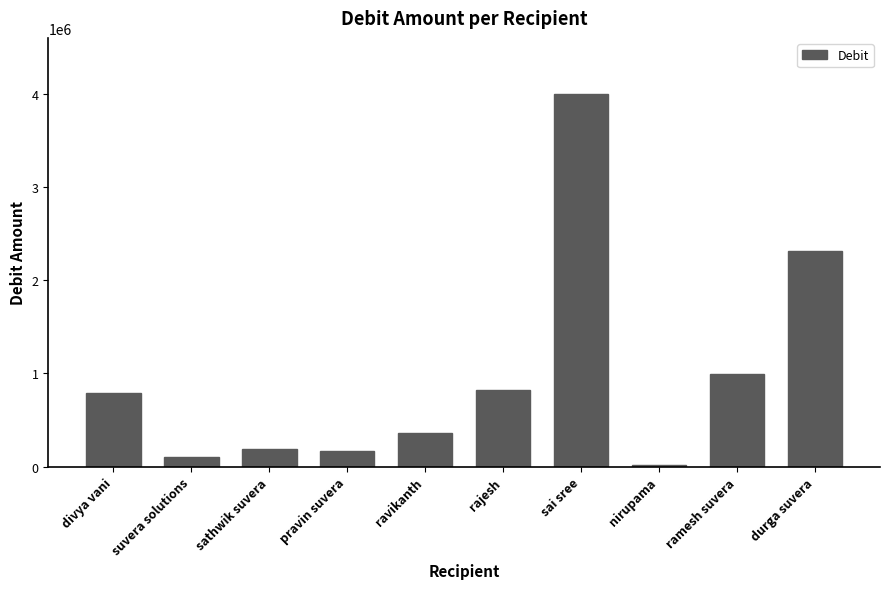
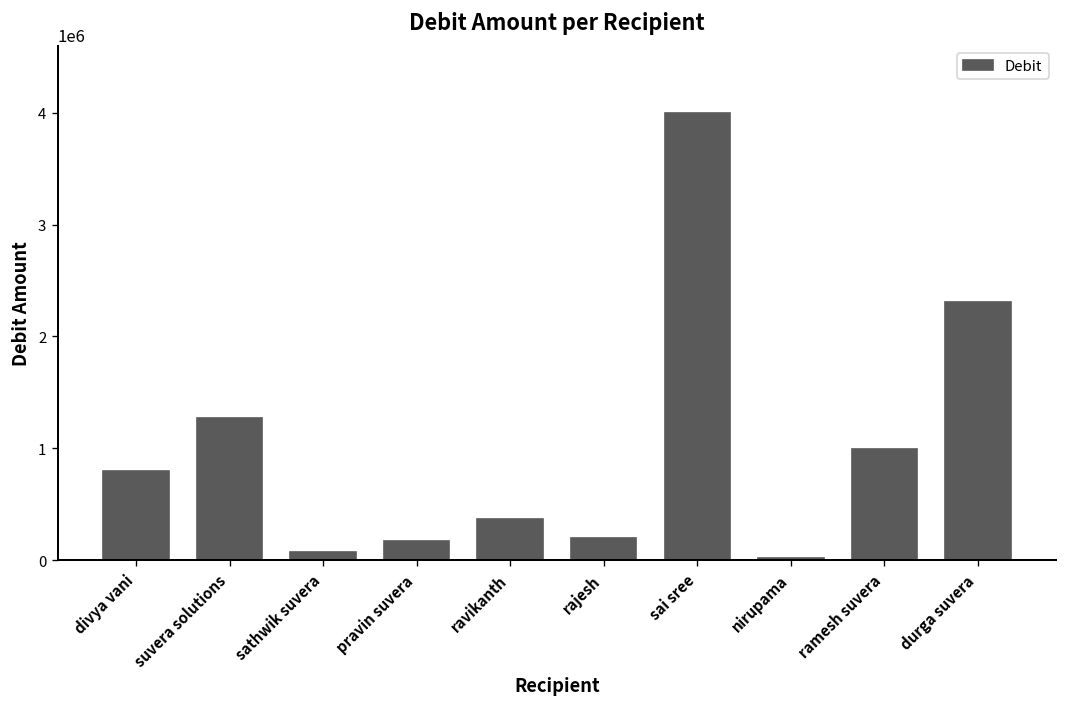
  {
    "divya vani": 800000,
-   "suvera solutions": 100000,
-   "sathwik suvera": 200000,
+   "suvera solutions": 1300000,
+   "sathwik suvera": 100000,
    "pravin suvera": 200000,
    "ravikanth": 400000,
-   "rajesh": 800000,
+   "rajesh": 200000,
    "sai sree": 4000000,
    "ramesh suvera": 1000000,
    "durga suvera": 2300000
  }
